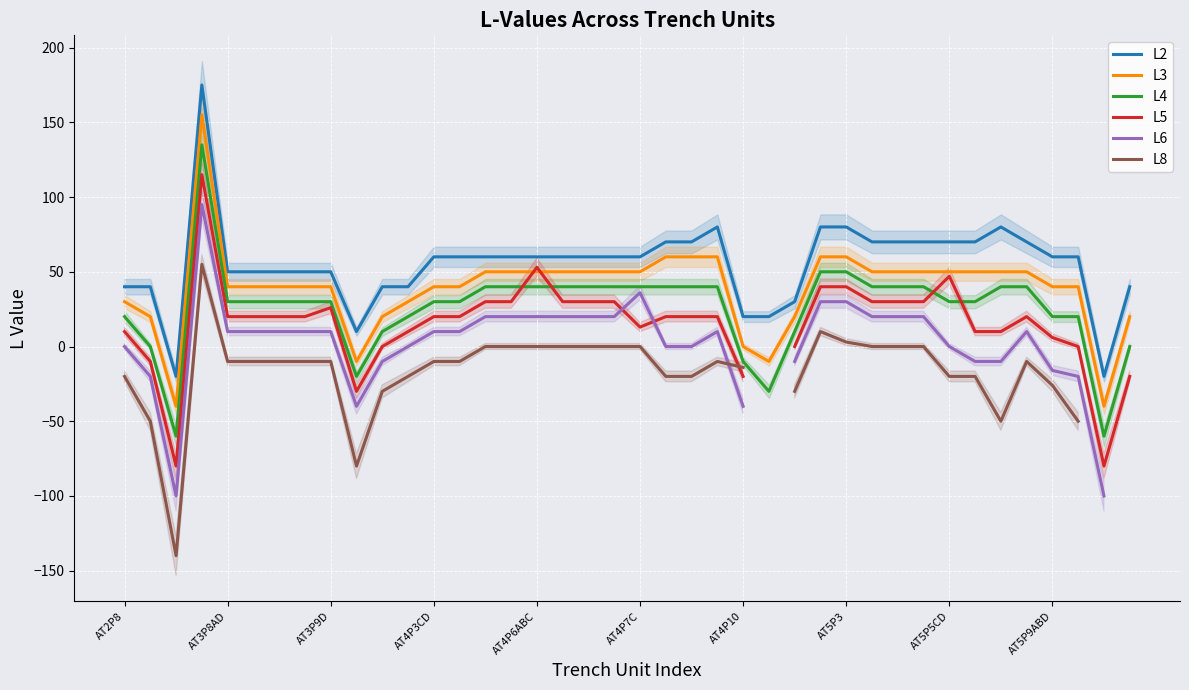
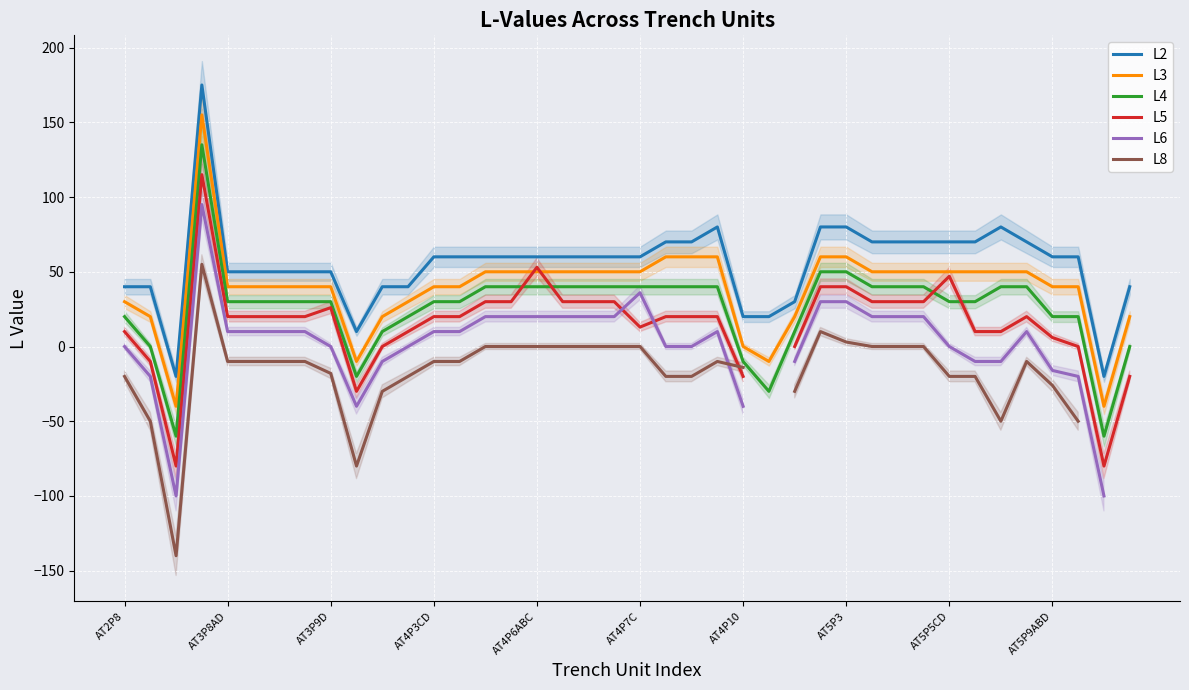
  {
    "L5": {
      "AT2P8": 10,
      "AT3P8AD": 20,
      "AT3P9D": 26,
      "AT4P3CD": 20,
      "AT4P6ABC": 53,
      "AT4P7C": 13,
      "AT4P10": -20,
      "AT5P3": 40,
      "AT5P5CD": 47,
      "AT5P9ABD": 6
    },
    "L6": {
      "AT2P8": 0,
      "AT3P8AD": 10,
-     "AT3P9D": 10,
+     "AT3P9D": 0,
      "AT4P3CD": 10,
      "AT4P6ABC": 20,
      "AT4P7C": 36,
      "AT4P10": -40,
      "AT5P3": 30,
      "AT5P5CD": 0,
      "AT5P9ABD": -16
    },
    "L8": {
      "AT2P8": -20,
      "AT3P8AD": -10,
-     "AT3P9D": -10,
+     "AT3P9D": -18,
      "AT4P3CD": -10,
      "AT4P6ABC": 0,
      "AT4P7C": 0,
      "AT4P10": -14,
      "AT5P3": 3,
      "AT5P5CD": -20,
      "AT5P9ABD": -26
    }
  }
